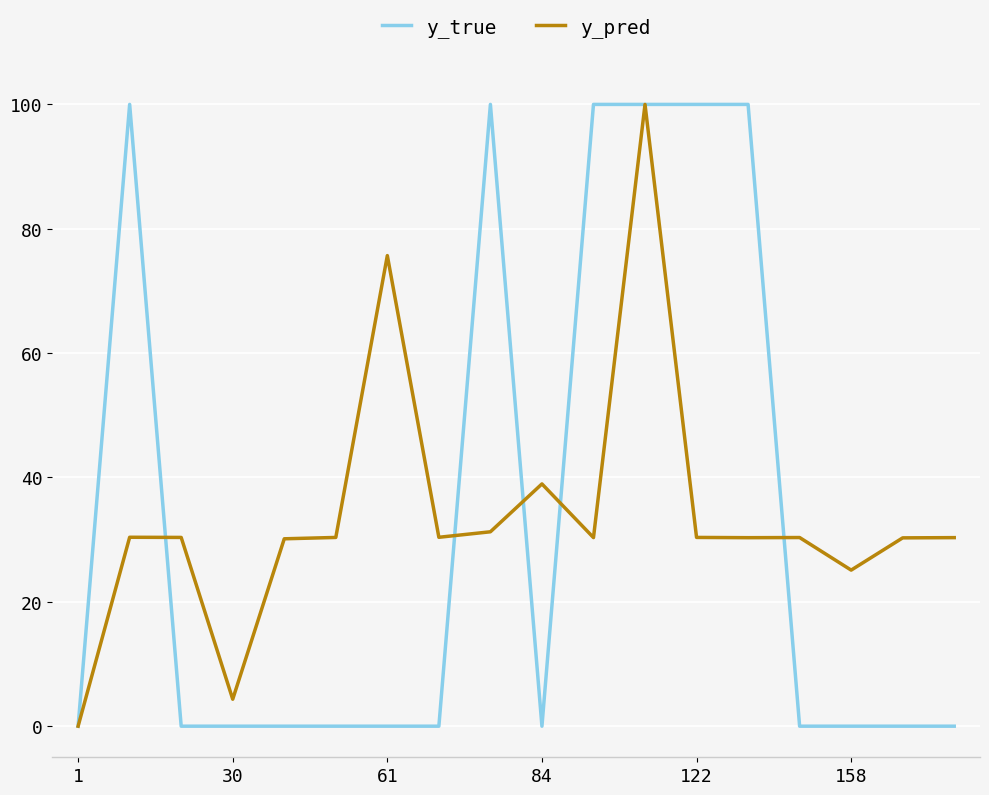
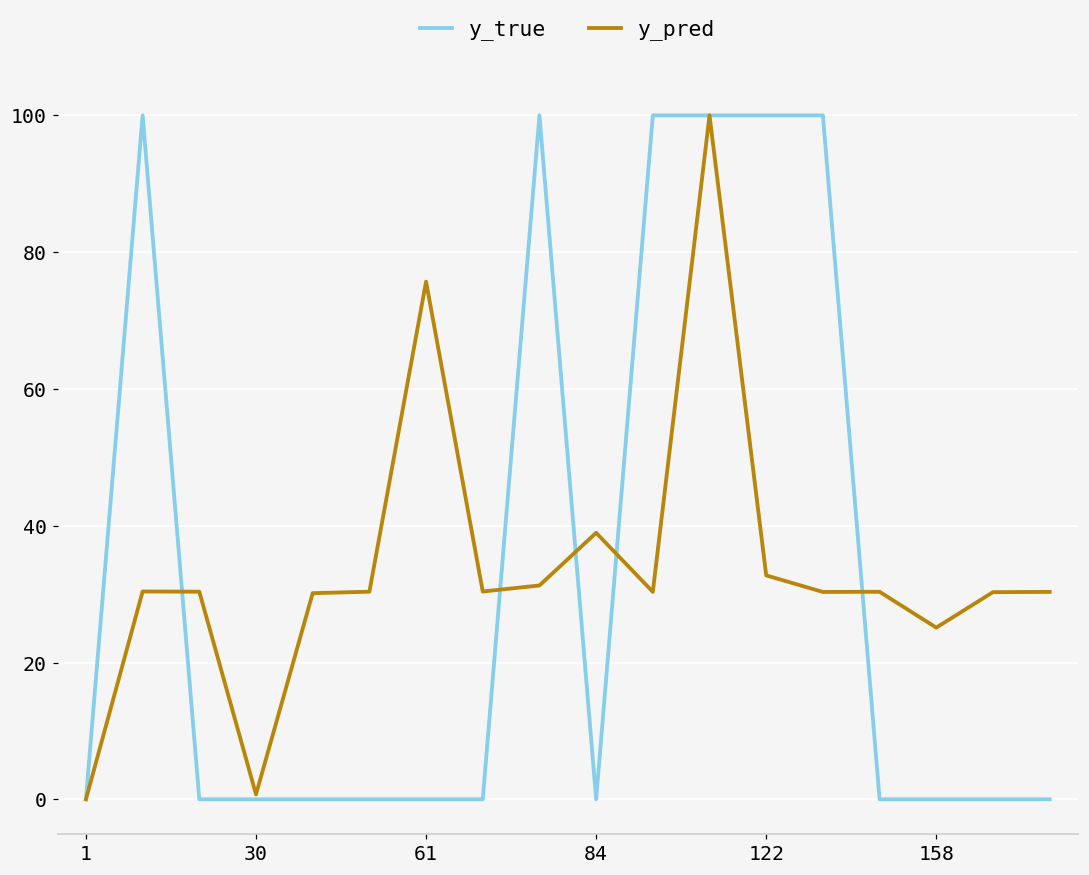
  {
    "y_true": {
      "30": 0,
      "61": 0,
      "84": 0,
      "122": 100,
      "158": 0
    },
    "y_pred": {
-     "30": 4,
+     "30": 1,
      "61": 76,
      "84": 39,
-     "122": 30,
+     "122": 33,
      "158": 25
    }
  }
